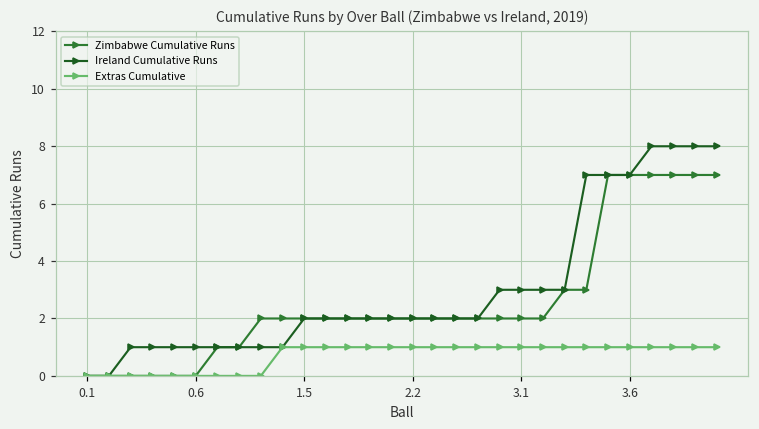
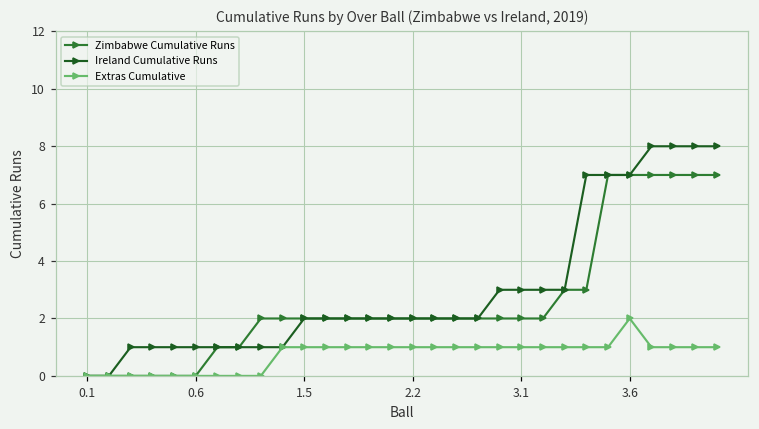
  {
    "Extras Cumulative": {
      "1.5": 1,
      "2.2": 1,
      "3.1": 1,
-     "3.6": 1
+     "3.6": 2
    }
  }
